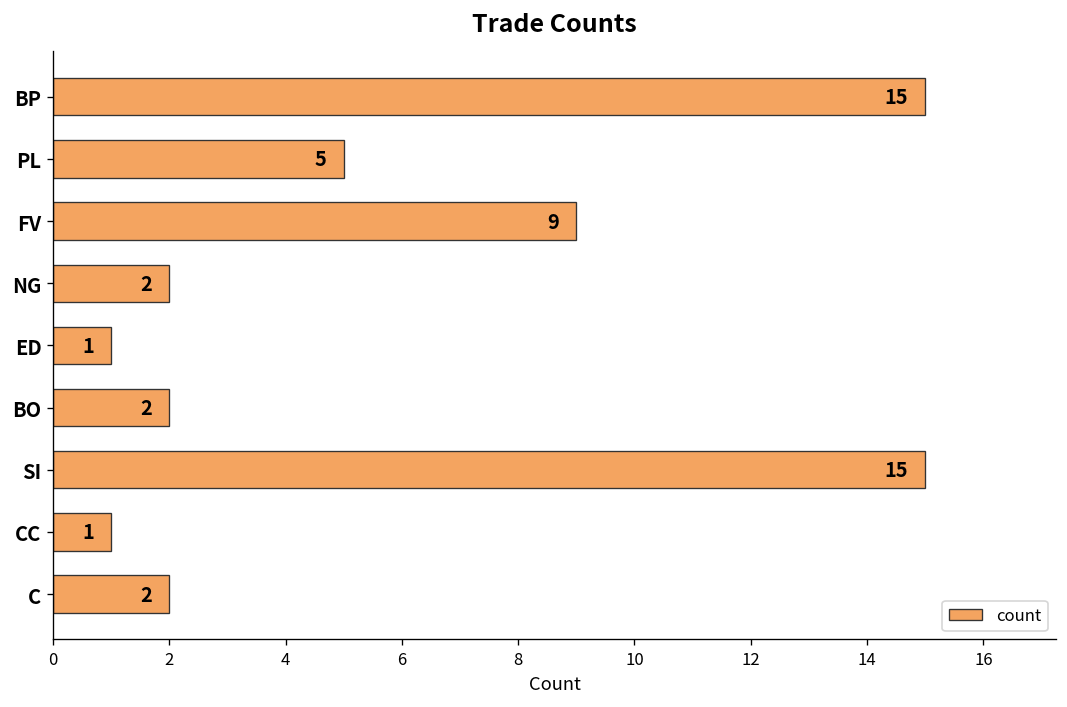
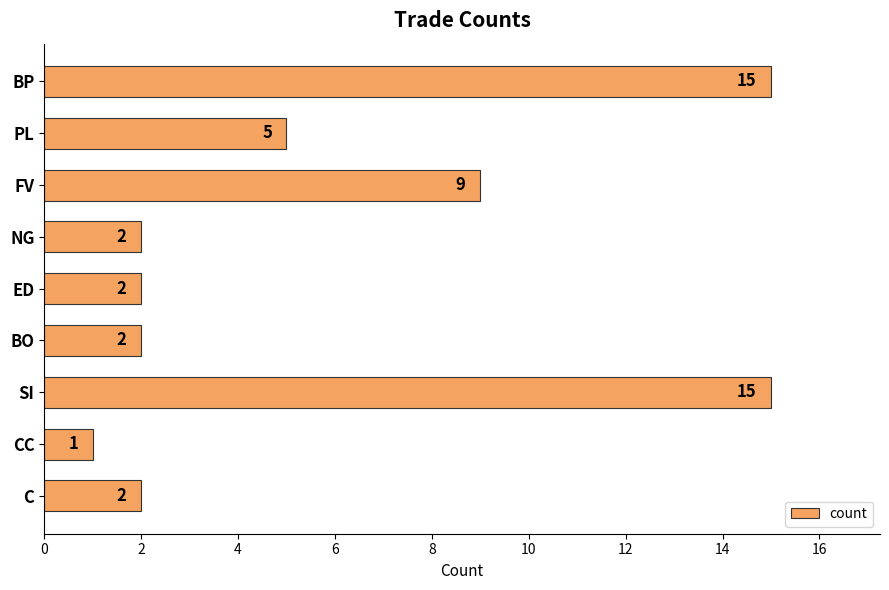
  {
    "BP": 15,
    "PL": 5,
    "FV": 9,
    "NG": 2,
-   "ED": 1,
+   "ED": 2,
    "BO": 2,
    "SI": 15,
    "CC": 1,
    "C": 2
  }
